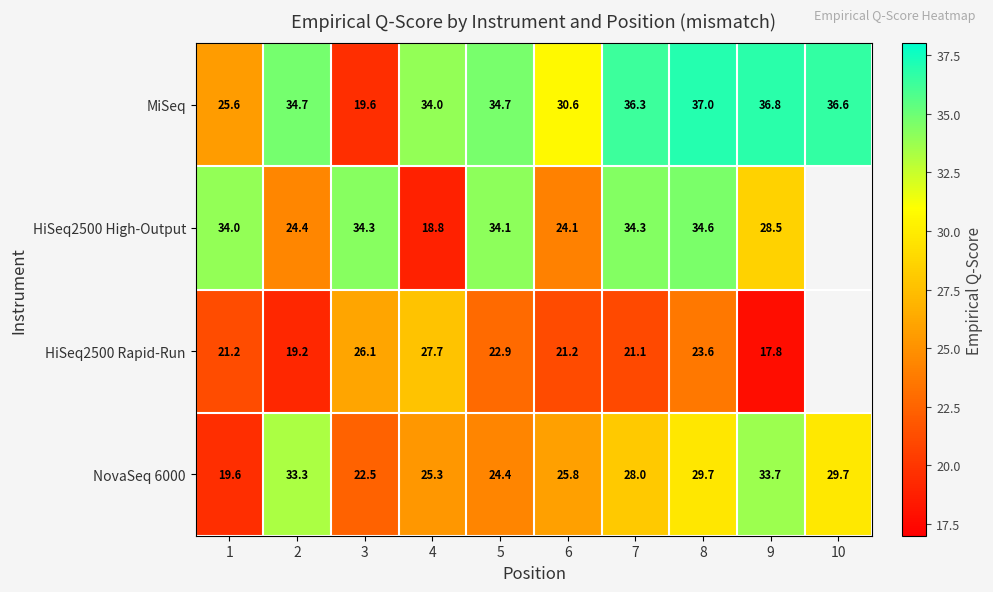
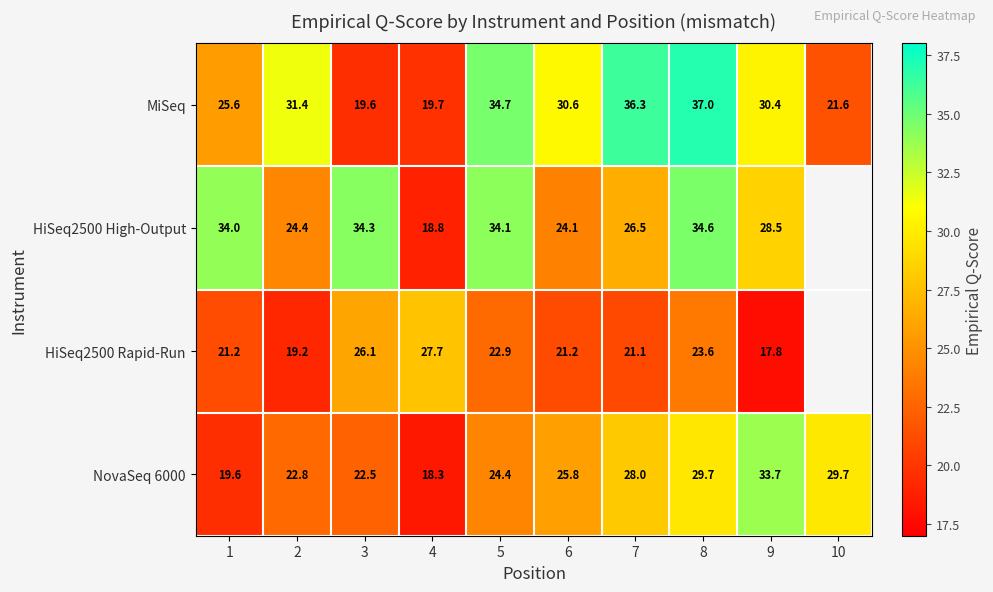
  {
    "MiSeq": {
      "1": 25.6,
-     "2": 34.7,
+     "2": 31.4,
      "3": 19.6,
-     "4": 34.0,
+     "4": 19.7,
      "5": 34.7,
      "6": 30.6,
      "7": 36.3,
      "8": 37.0,
-     "9": 36.8,
-     "10": 36.6
+     "9": 30.4,
+     "10": 21.6
    },
    "HiSeq2500 High-Output": {
      "1": 34.0,
      "2": 24.4,
      "3": 34.3,
      "4": 18.8,
      "5": 34.1,
      "6": 24.1,
-     "7": 34.3,
+     "7": 26.5,
      "8": 34.6,
      "9": 28.5
    },
    "HiSeq2500 Rapid-Run": {
      "1": 21.2,
      "2": 19.2,
      "3": 26.1,
      "4": 27.7,
      "5": 22.9,
      "6": 21.2,
      "7": 21.1,
      "8": 23.6,
      "9": 17.8
    },
    "NovaSeq 6000": {
      "1": 19.6,
-     "2": 33.3,
+     "2": 22.8,
      "3": 22.5,
-     "4": 25.3,
+     "4": 18.3,
      "5": 24.4,
      "6": 25.8,
      "7": 28.0,
      "8": 29.7,
      "9": 33.7,
      "10": 29.7
    }
  }
